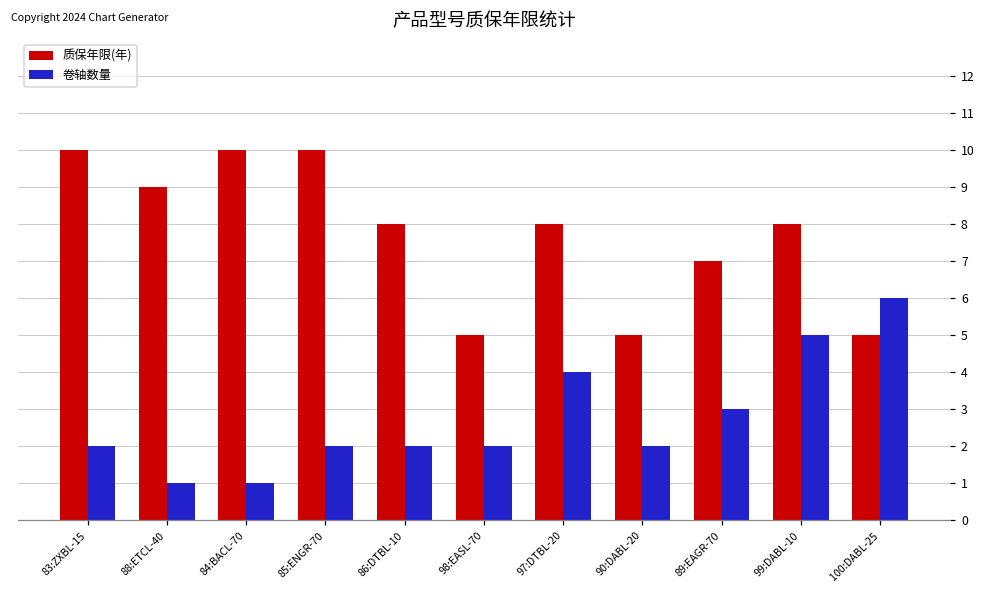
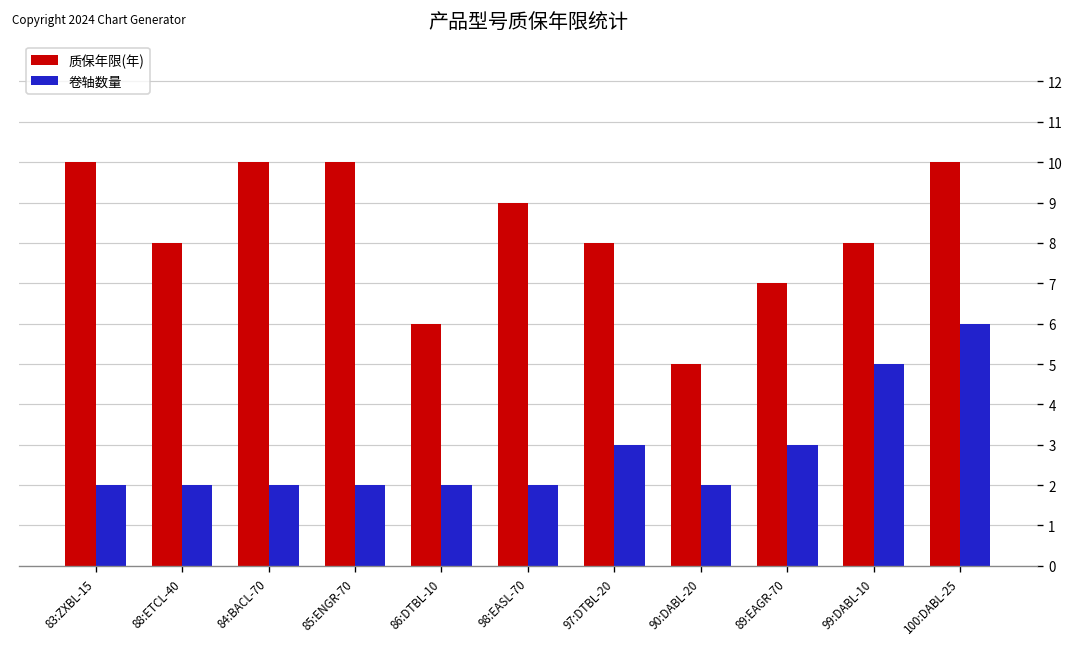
  {
    "质保年限(年)": {
      "83:ZXBL-15": 10,
-     "88:ETCL-40": 9,
+     "88:ETCL-40": 8,
      "84:BACL-70": 10,
      "85:ENGR-70": 10,
-     "86:DTBL-10": 8,
-     "98:EASL-70": 5,
+     "86:DTBL-10": 6,
+     "98:EASL-70": 9,
      "97:DTBL-20": 8,
      "90:DABL-20": 5,
      "89:EAGR-70": 7,
      "99:DABL-10": 8,
-     "100:DABL-25": 5
+     "100:DABL-25": 10
    },
    "卷轴数量": {
      "83:ZXBL-15": 2,
-     "88:ETCL-40": 1,
-     "84:BACL-70": 1,
+     "88:ETCL-40": 2,
+     "84:BACL-70": 2,
      "85:ENGR-70": 2,
      "86:DTBL-10": 2,
      "98:EASL-70": 2,
-     "97:DTBL-20": 4,
+     "97:DTBL-20": 3,
      "90:DABL-20": 2,
      "89:EAGR-70": 3,
      "99:DABL-10": 5,
      "100:DABL-25": 6
    }
  }
